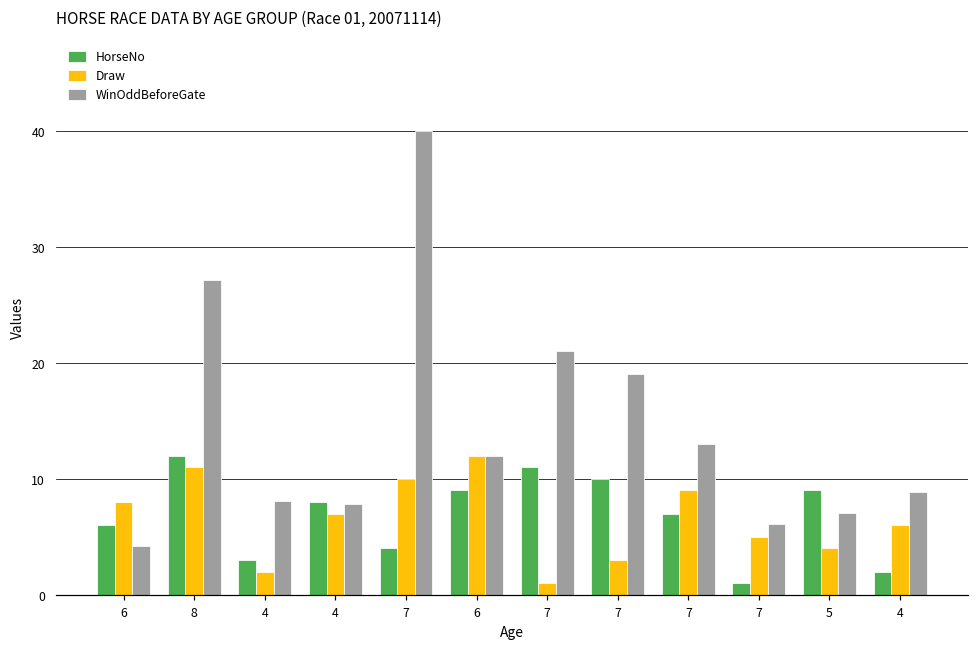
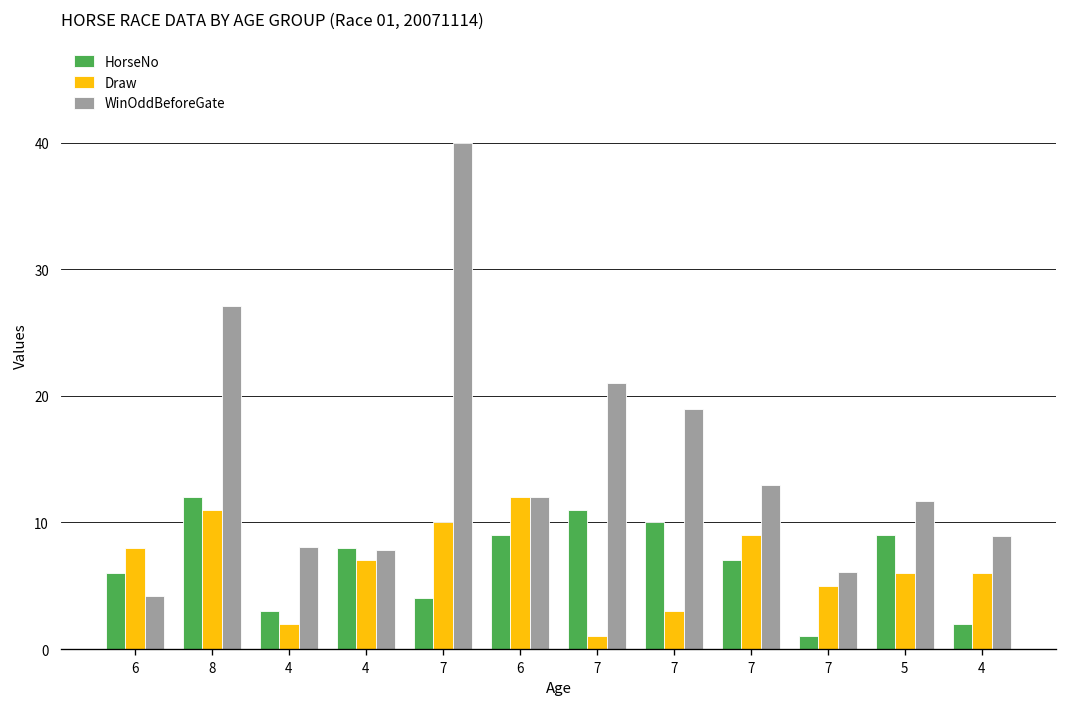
  {
    "HorseNo": {
      "8": 12.0,
      "5": 9.0
    },
    "Draw": {
      "8": 11,
-     "5": 4
+     "5": 6
    },
    "WinOddBeforeGate": {
      "8": 27.1,
-     "5": 7.1
+     "5": 11.7
    }
  }
